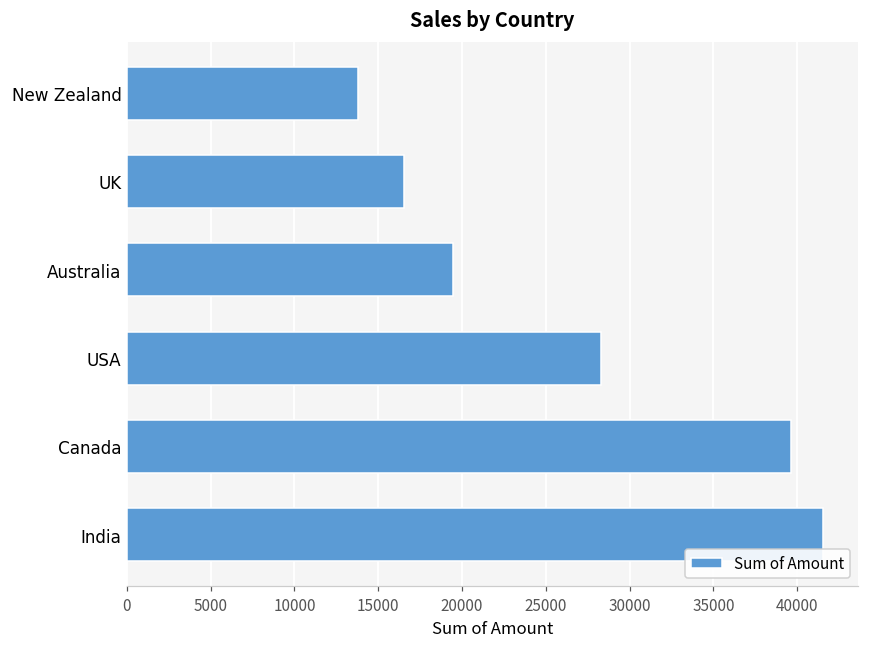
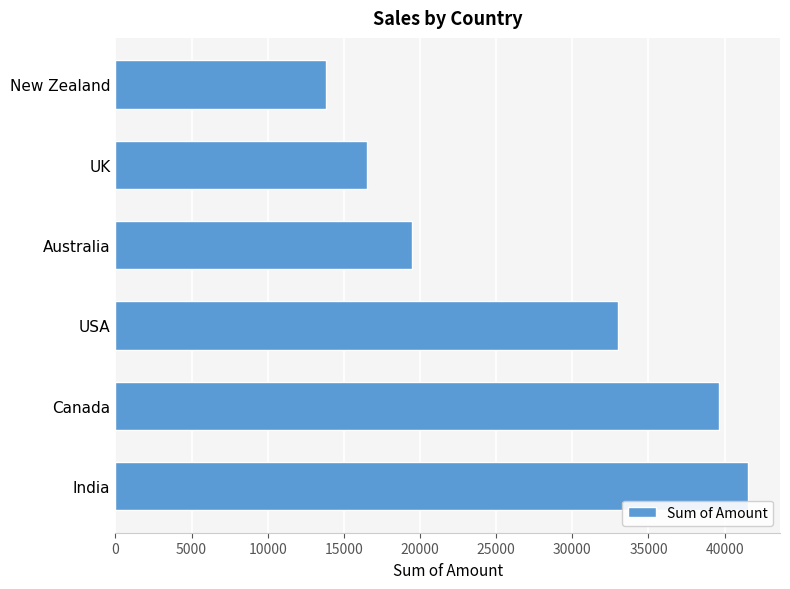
  {
    "New Zealand": 13800,
    "UK": 16500,
    "Australia": 19500,
-   "USA": 28300,
+   "USA": 33000,
    "Canada": 39600,
    "India": 41600
  }
